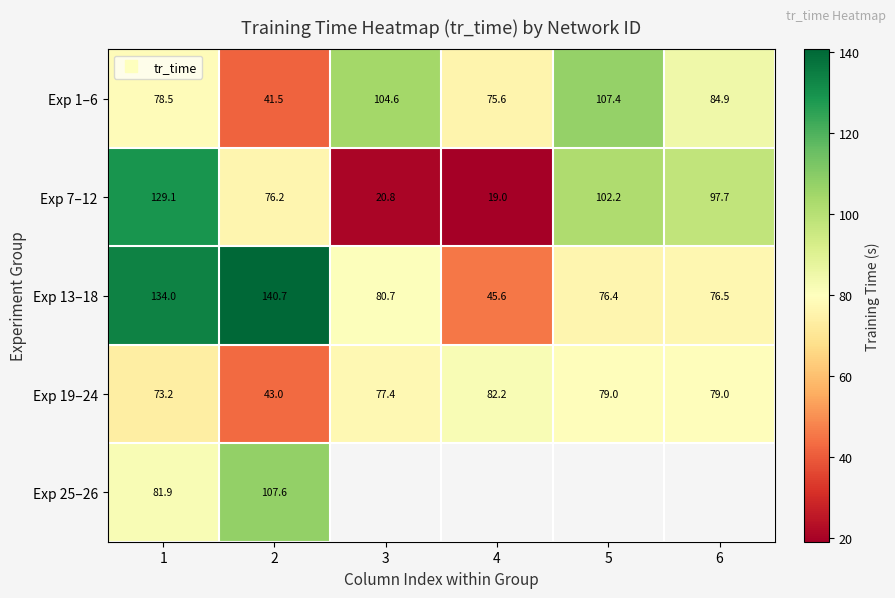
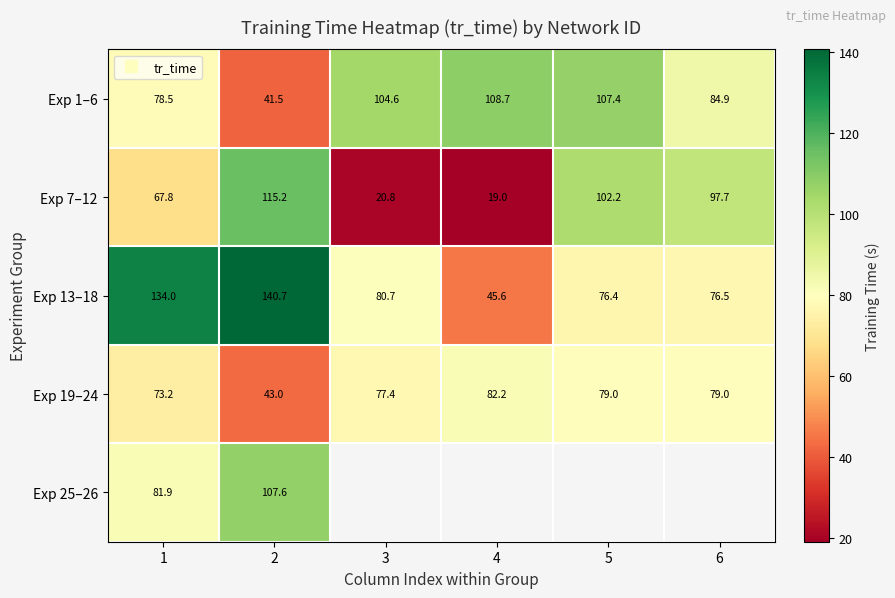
  {
    "Exp 1–6": {
      "1": 78.5,
      "2": 41.5,
      "3": 104.6,
-     "4": 75.6,
+     "4": 108.7,
      "5": 107.4,
      "6": 84.9
    },
    "Exp 7–12": {
-     "1": 129.1,
-     "2": 76.2,
+     "1": 67.8,
+     "2": 115.2,
      "3": 20.8,
      "4": 19.0,
      "5": 102.2,
      "6": 97.7
    },
    "Exp 13–18": {
      "1": 134.0,
      "2": 140.7,
      "3": 80.7,
      "4": 45.6,
      "5": 76.4,
      "6": 76.5
    },
    "Exp 19–24": {
      "1": 73.2,
      "2": 43.0,
      "3": 77.4,
      "4": 82.2,
      "5": 79.0,
      "6": 79.0
    },
    "Exp 25–26": {
      "1": 81.9,
      "2": 107.6
    }
  }
